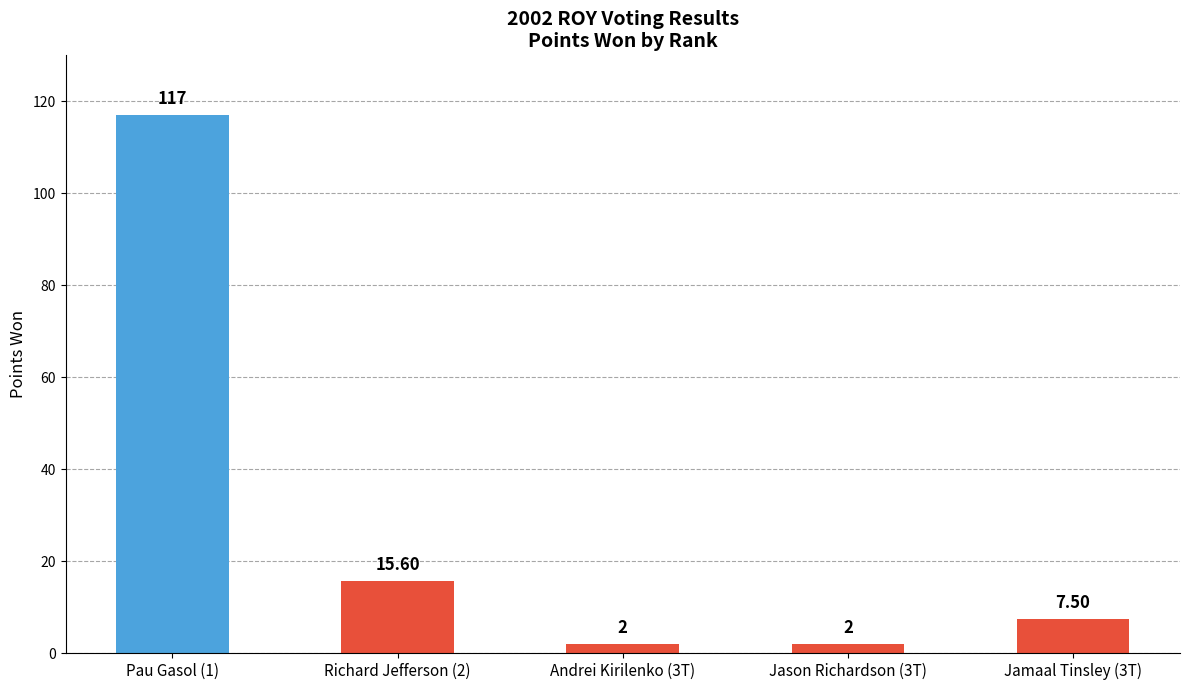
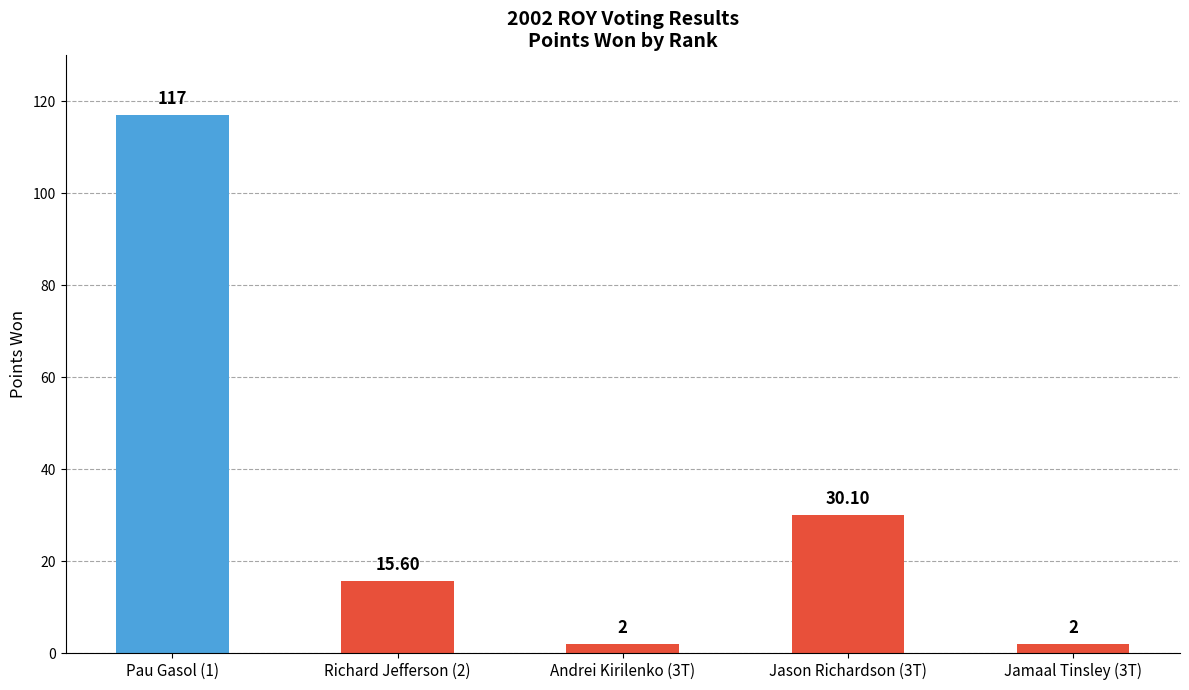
  {
    "Pau Gasol (1)": 117,
    "Richard Jefferson (2)": 15.60,
    "Andrei Kirilenko (3T)": 2,
-   "Jason Richardson (3T)": 2,
-   "Jamaal Tinsley (3T)": 7.50
+   "Jason Richardson (3T)": 30.10,
+   "Jamaal Tinsley (3T)": 2
  }
